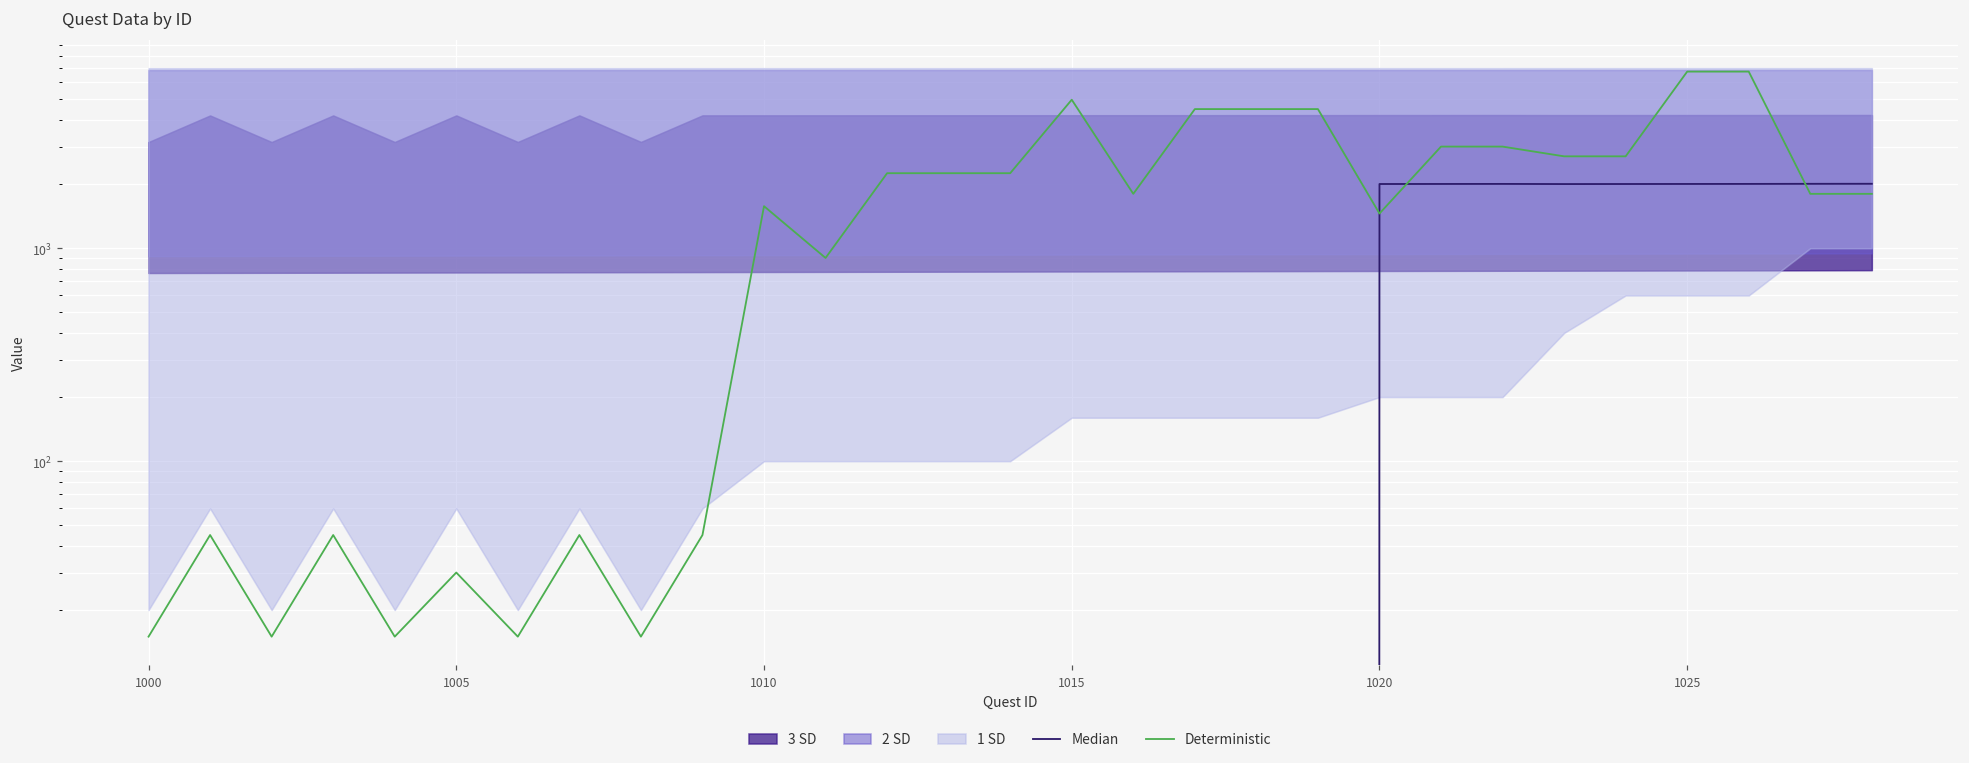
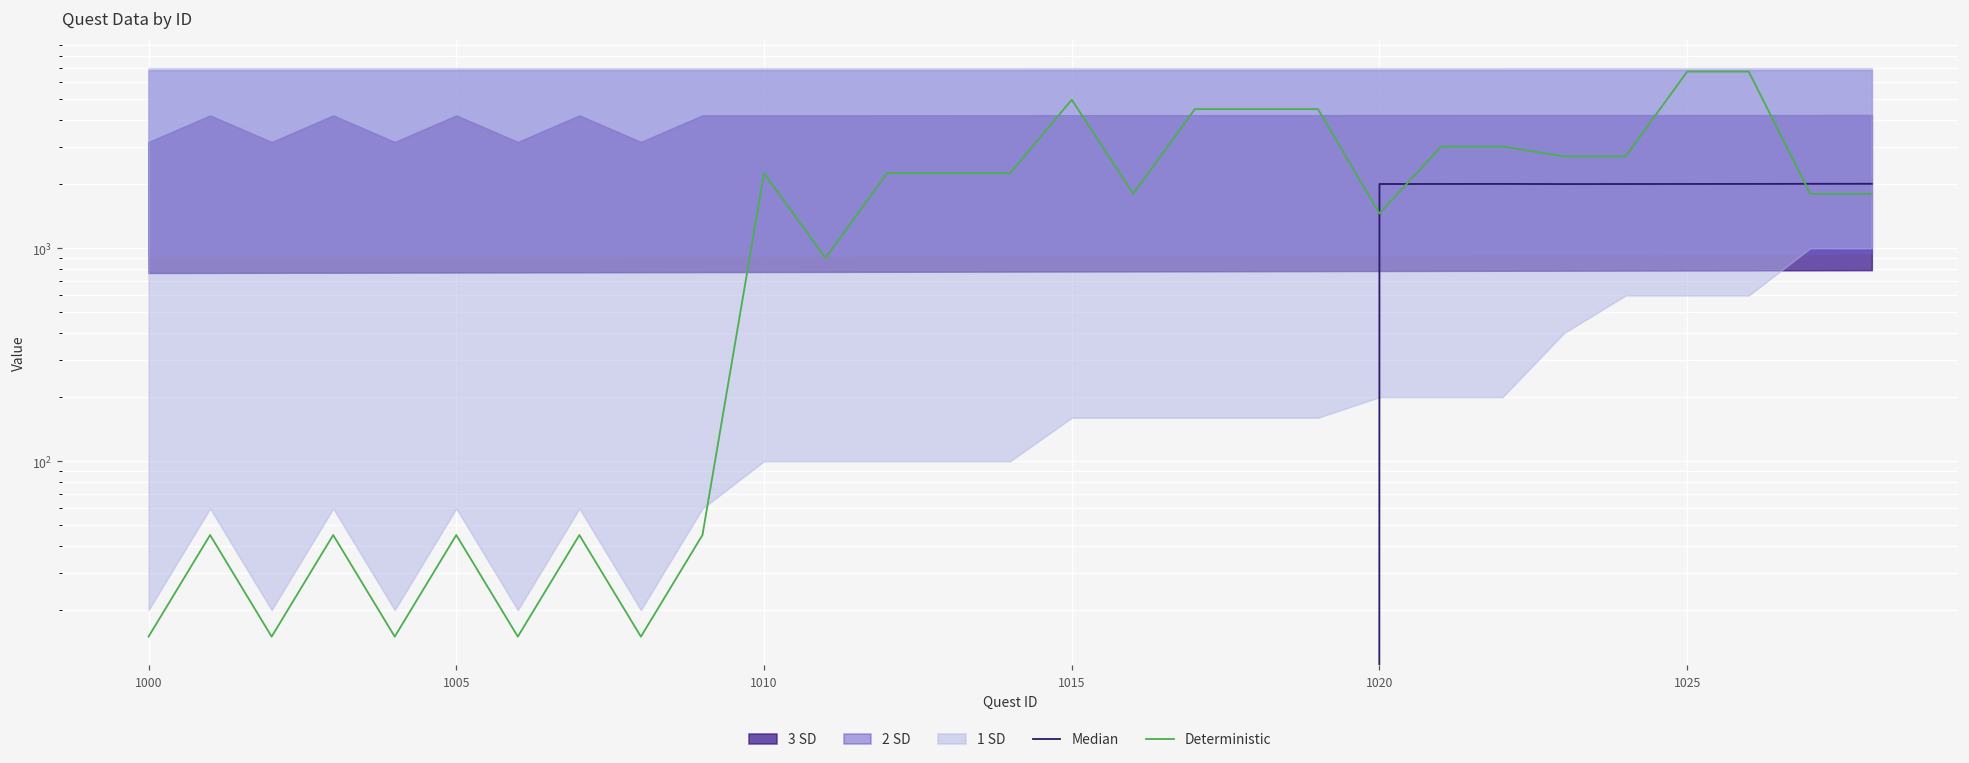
  {
    "Deterministic": {
      "1000": 15,
-     "1005": 30,
-     "1010": 1600,
+     "1005": 45,
+     "1010": 2300,
      "1015": 5000,
      "1020": 1500
    }
  }
